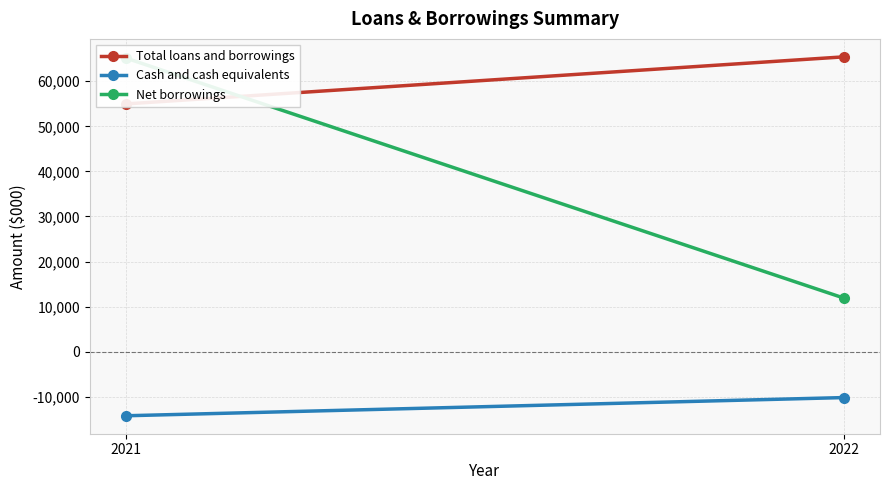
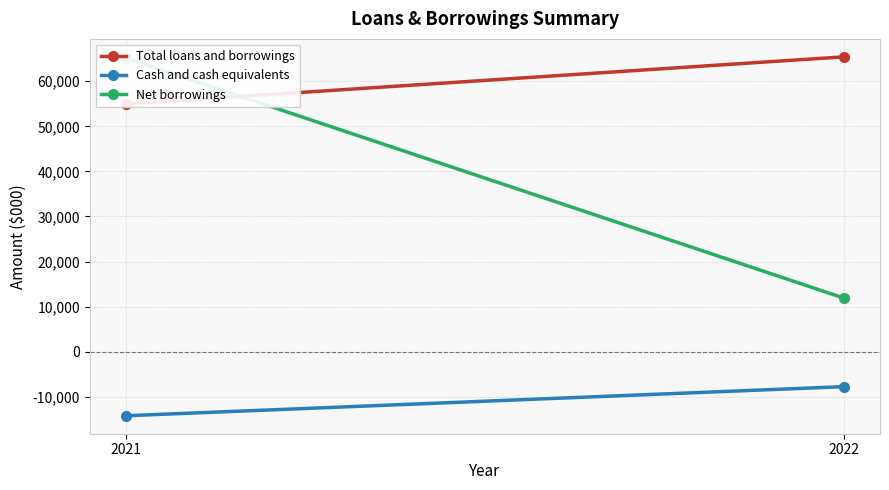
  {
    "Total loans and borrowings": {
      "2022": "65,000"
    },
    "Cash and cash equivalents": {
      "2021": "-14,000",
-     "2022": "-10,000"
+     "2022": "-8,000"
    },
    "Net borrowings": {
      "2022": "12,000"
    }
  }
